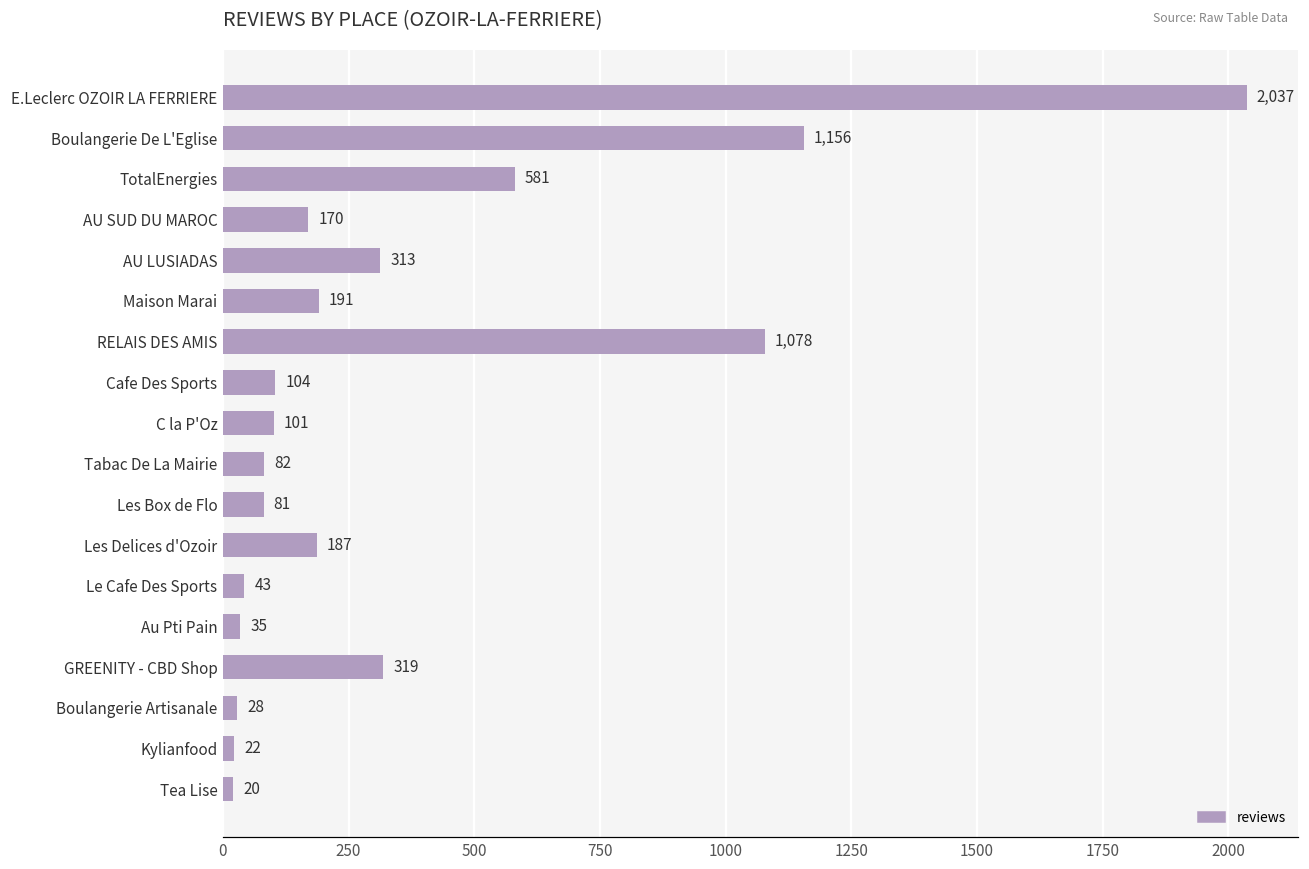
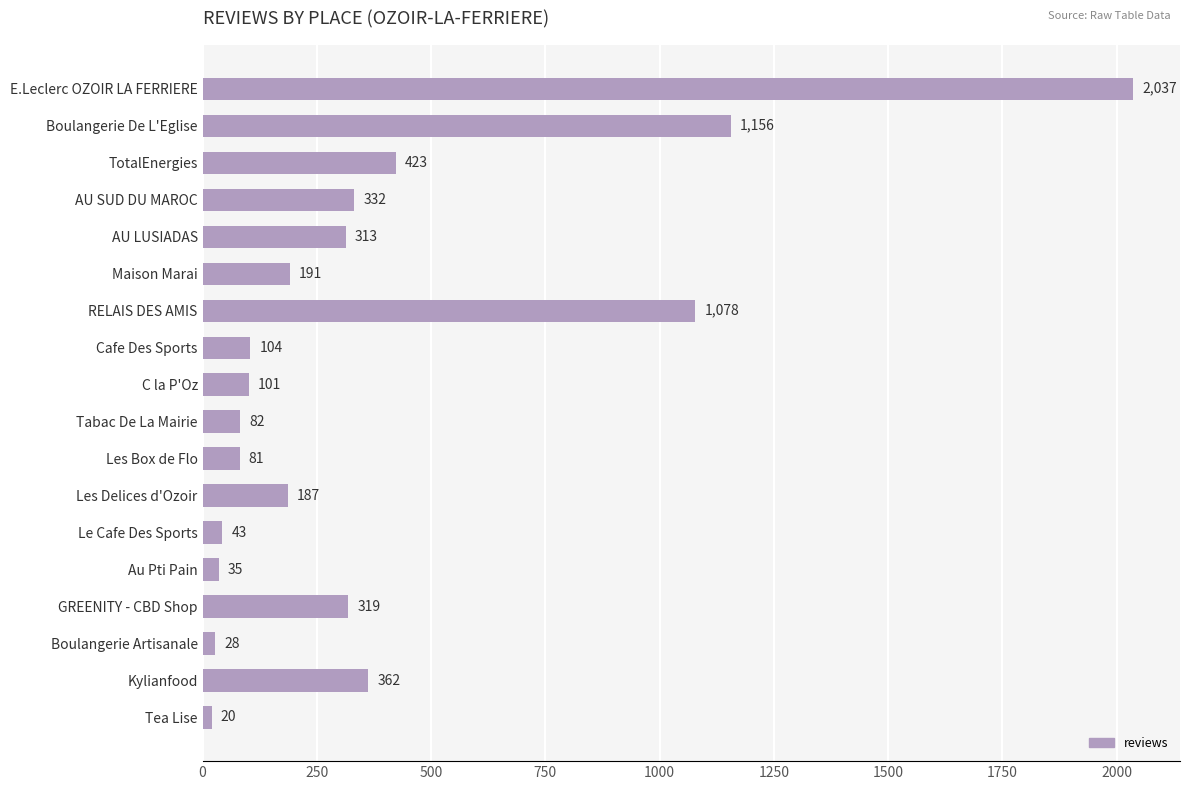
  {
    "E.Leclerc OZOIR LA FERRIERE": "2,037",
    "Boulangerie De L'Eglise": "1,156",
-   "TotalEnergies": "581",
-   "AU SUD DU MAROC": "170",
+   "TotalEnergies": "423",
+   "AU SUD DU MAROC": "332",
    "AU LUSIADAS": "313",
    "Maison Marai": "191",
    "RELAIS DES AMIS": "1,078",
    "Cafe Des Sports": "104",
    "C la P'Oz": "101",
    "Tabac De La Mairie": "82",
    "Les Box de Flo": "81",
    "Les Delices d'Ozoir": "187",
    "Le Cafe Des Sports": "43",
    "Au Pti Pain": "35",
    "GREENITY - CBD Shop": "319",
    "Boulangerie Artisanale": "28",
-   "Kylianfood": "22",
+   "Kylianfood": "362",
    "Tea Lise": "20"
  }
